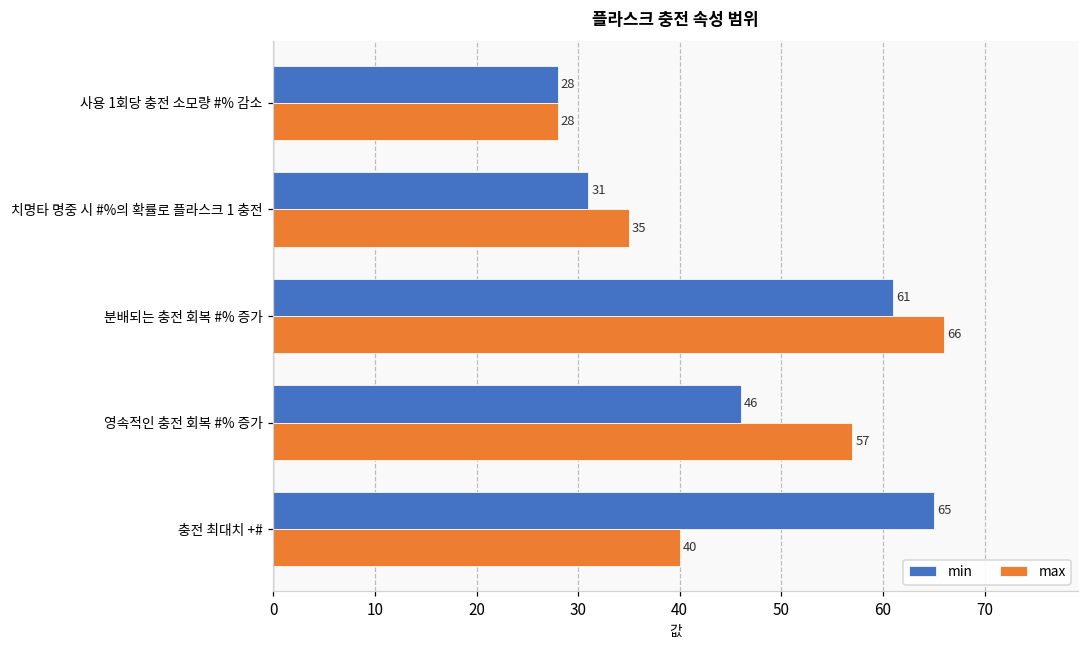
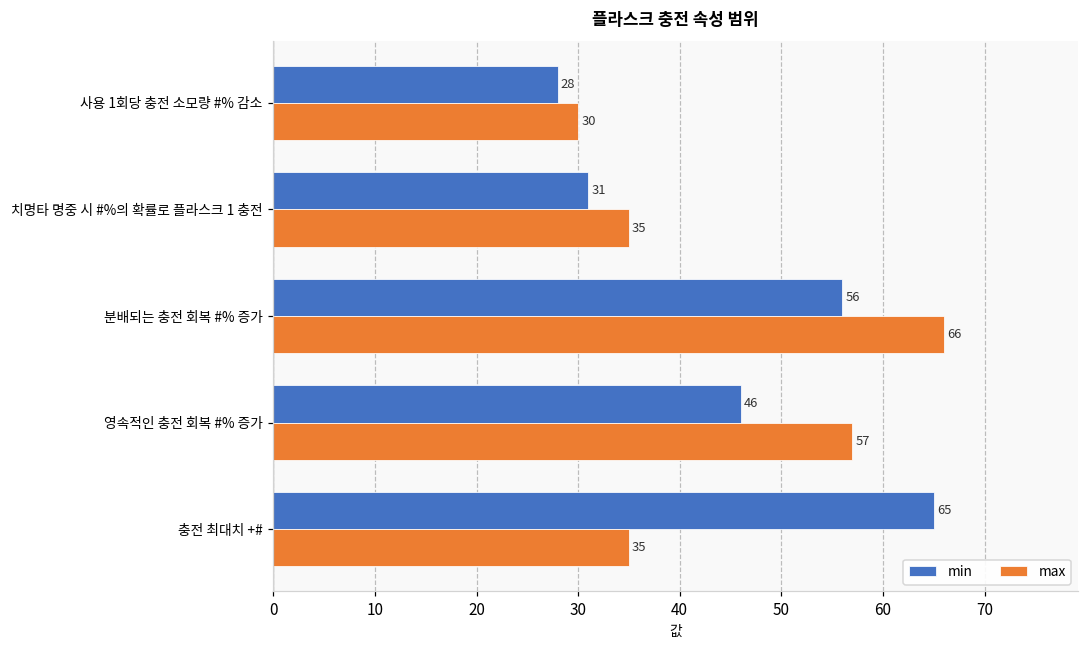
  {
    "min": {
      "사용 1회당 충전 소모량 #% 감소": 28,
      "치명타 명중 시 #%의 확률로 플라스크 1 충전": 31,
-     "분배되는 충전 회복 #% 증가": 61,
+     "분배되는 충전 회복 #% 증가": 56,
      "영속적인 충전 회복 #% 증가": 46,
      "충전 최대치 +#": 65
    },
    "max": {
-     "사용 1회당 충전 소모량 #% 감소": 28,
+     "사용 1회당 충전 소모량 #% 감소": 30,
      "치명타 명중 시 #%의 확률로 플라스크 1 충전": 35,
      "분배되는 충전 회복 #% 증가": 66,
      "영속적인 충전 회복 #% 증가": 57,
-     "충전 최대치 +#": 40
+     "충전 최대치 +#": 35
    }
  }
